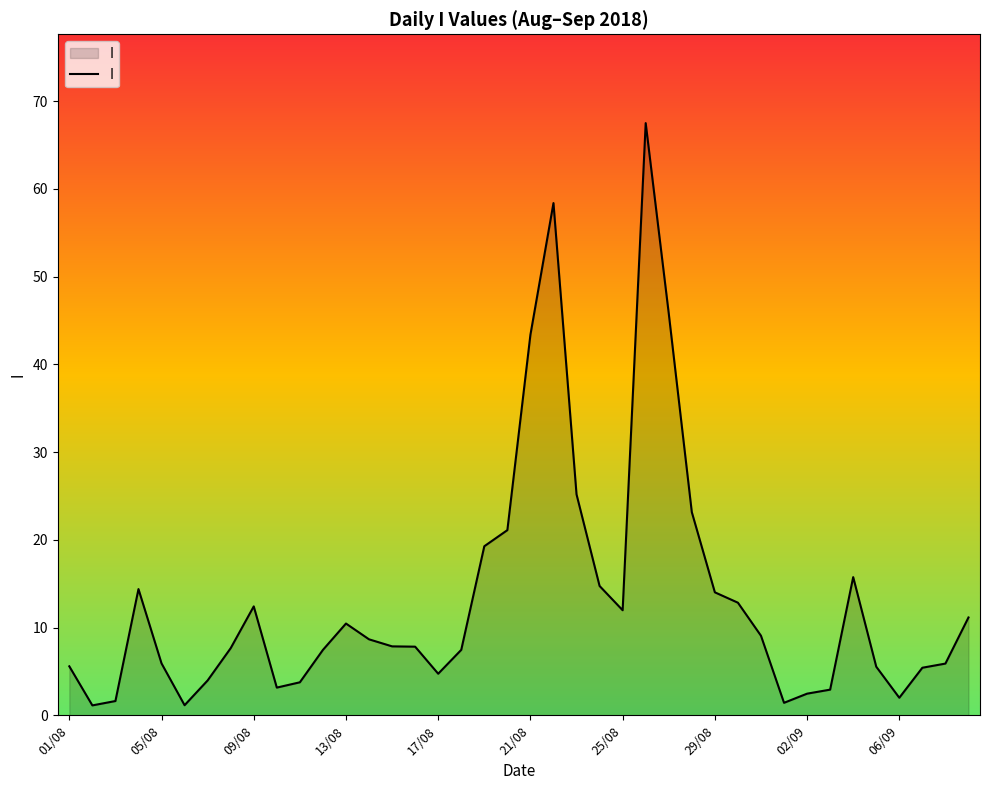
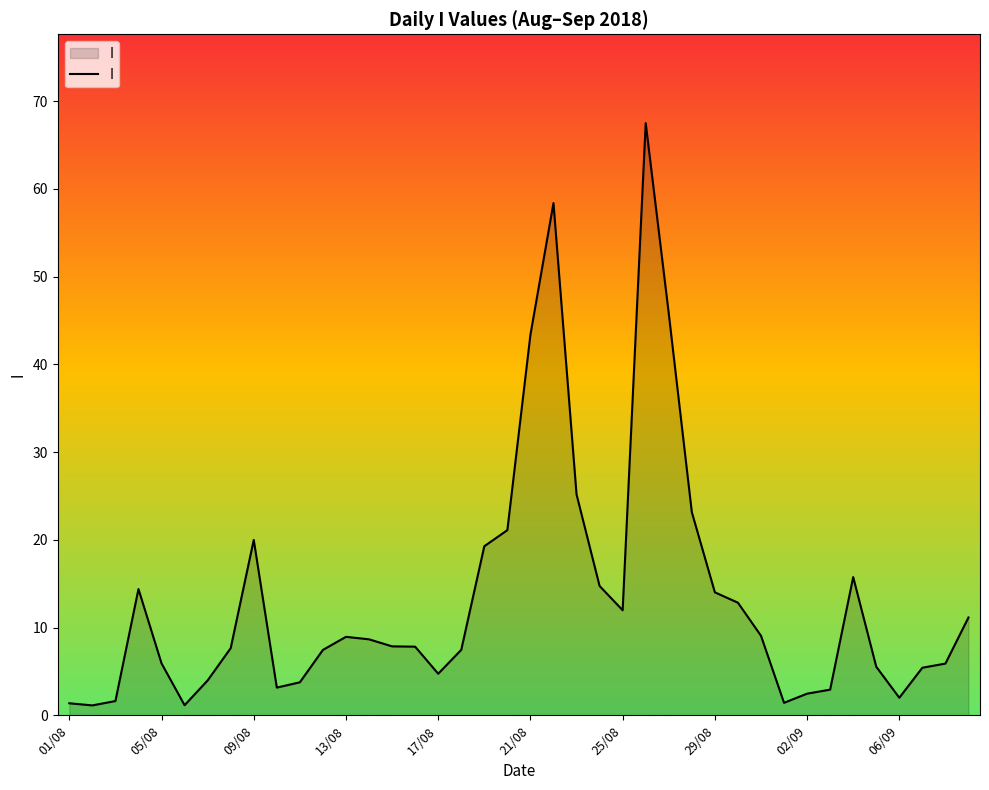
  {
-   "01/08": 6,
+   "01/08": 1,
    "05/08": 6,
-   "09/08": 12,
-   "13/08": 10,
+   "09/08": 20,
+   "13/08": 9,
    "17/08": 5,
    "21/08": 43,
    "25/08": 12,
    "29/08": 14,
    "02/09": 2,
    "06/09": 2
  }
